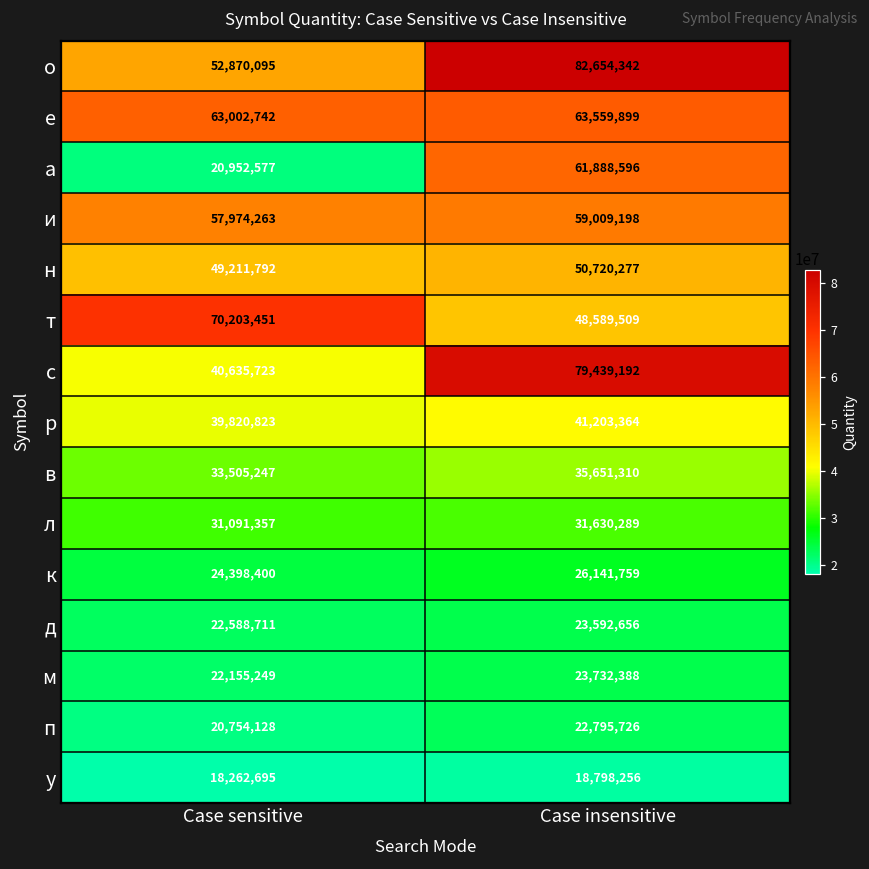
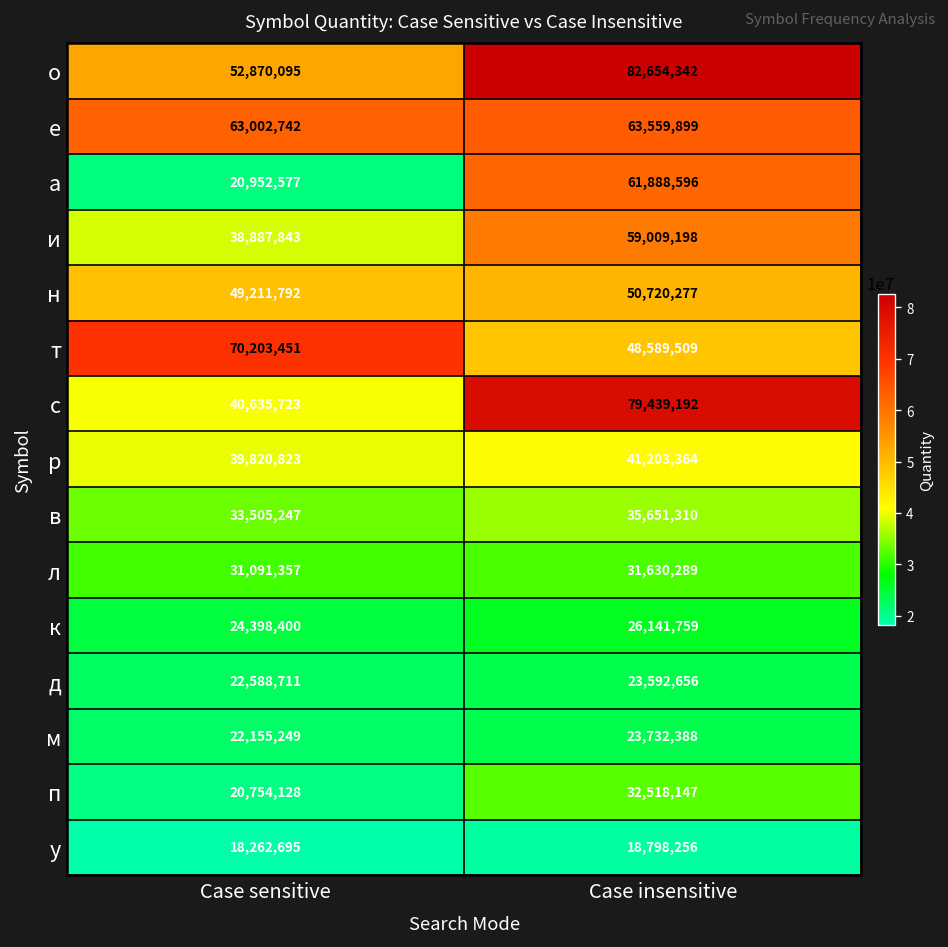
  {
    "о": {
      "Case sensitive": "52,870,095",
      "Case insensitive": "82,654,342"
    },
    "е": {
      "Case sensitive": "63,002,742",
      "Case insensitive": "63,559,899"
    },
    "а": {
      "Case sensitive": "20,952,577",
      "Case insensitive": "61,888,596"
    },
    "и": {
-     "Case sensitive": "57,974,263",
+     "Case sensitive": "38,887,843",
      "Case insensitive": "59,009,198"
    },
    "н": {
      "Case sensitive": "49,211,792",
      "Case insensitive": "50,720,277"
    },
    "т": {
      "Case sensitive": "70,203,451",
      "Case insensitive": "48,589,509"
    },
    "с": {
      "Case sensitive": "40,635,723",
      "Case insensitive": "79,439,192"
    },
    "р": {
      "Case sensitive": "39,820,823",
      "Case insensitive": "41,203,364"
    },
    "в": {
      "Case sensitive": "33,505,247",
      "Case insensitive": "35,651,310"
    },
    "л": {
      "Case sensitive": "31,091,357",
      "Case insensitive": "31,630,289"
    },
    "к": {
      "Case sensitive": "24,398,400",
      "Case insensitive": "26,141,759"
    },
    "д": {
      "Case sensitive": "22,588,711",
      "Case insensitive": "23,592,656"
    },
    "м": {
      "Case sensitive": "22,155,249",
      "Case insensitive": "23,732,388"
    },
    "п": {
      "Case sensitive": "20,754,128",
-     "Case insensitive": "22,795,726"
+     "Case insensitive": "32,518,147"
    },
    "у": {
      "Case sensitive": "18,262,695",
      "Case insensitive": "18,798,256"
    }
  }
